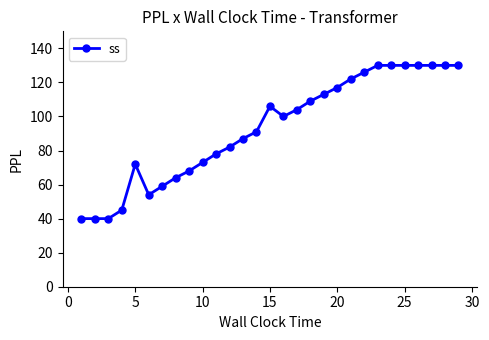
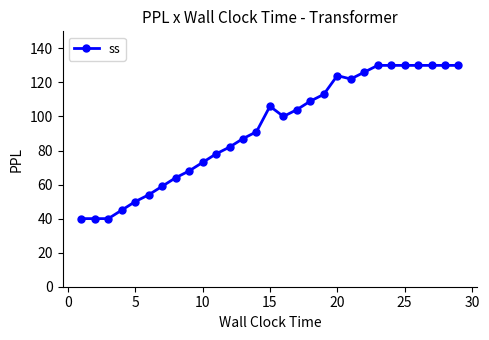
  {
-   "5": 72,
+   "5": 50,
    "10": 73,
    "15": 106,
-   "20": 117,
+   "20": 124,
    "25": 130
  }
